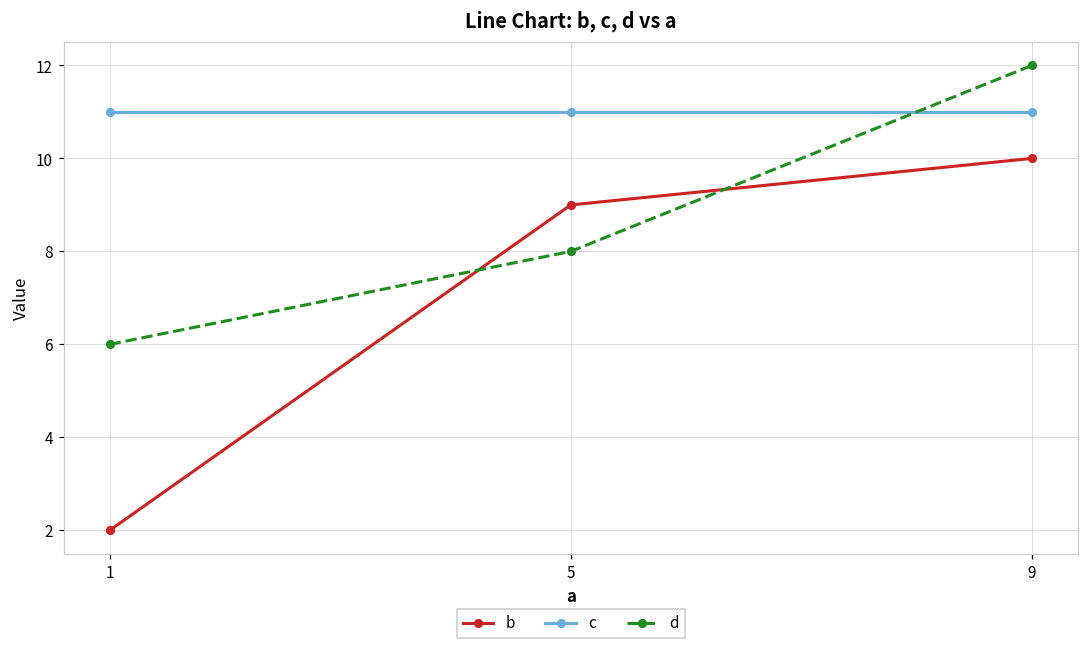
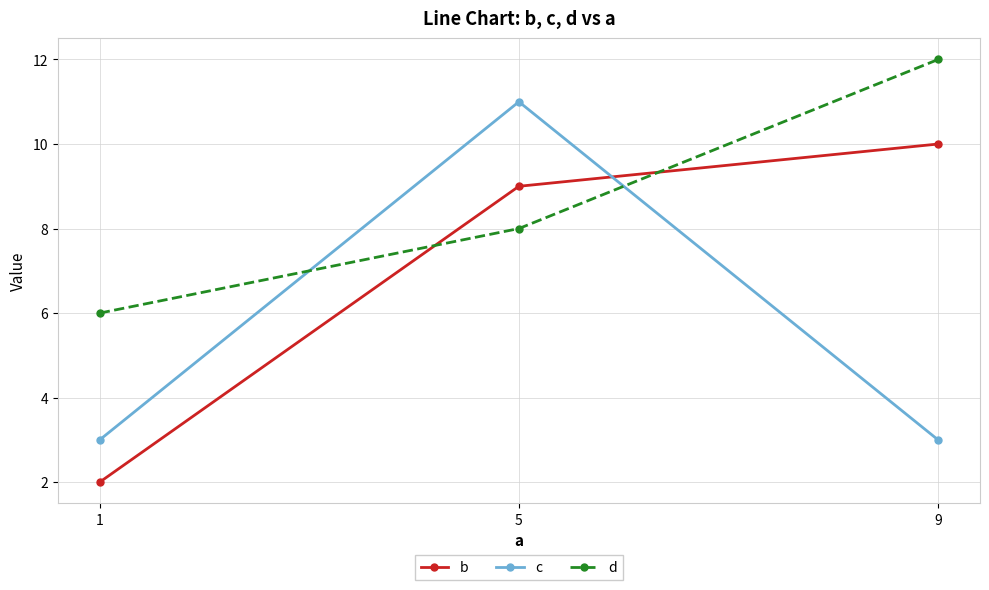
  {
    "b": {
      "1": 2,
      "5": 9,
      "9": 10
    },
    "c": {
-     "1": 11,
+     "1": 3,
      "5": 11,
-     "9": 11
+     "9": 3
    },
    "d": {
      "1": 6,
      "5": 8,
      "9": 12
    }
  }
